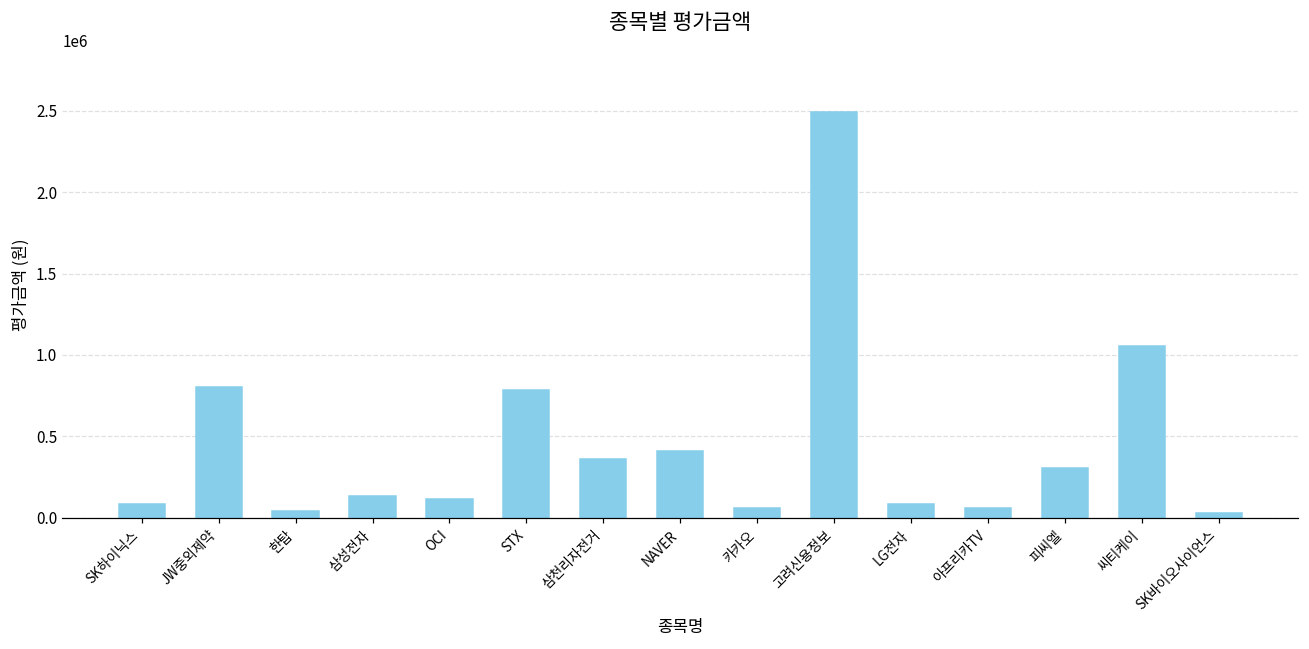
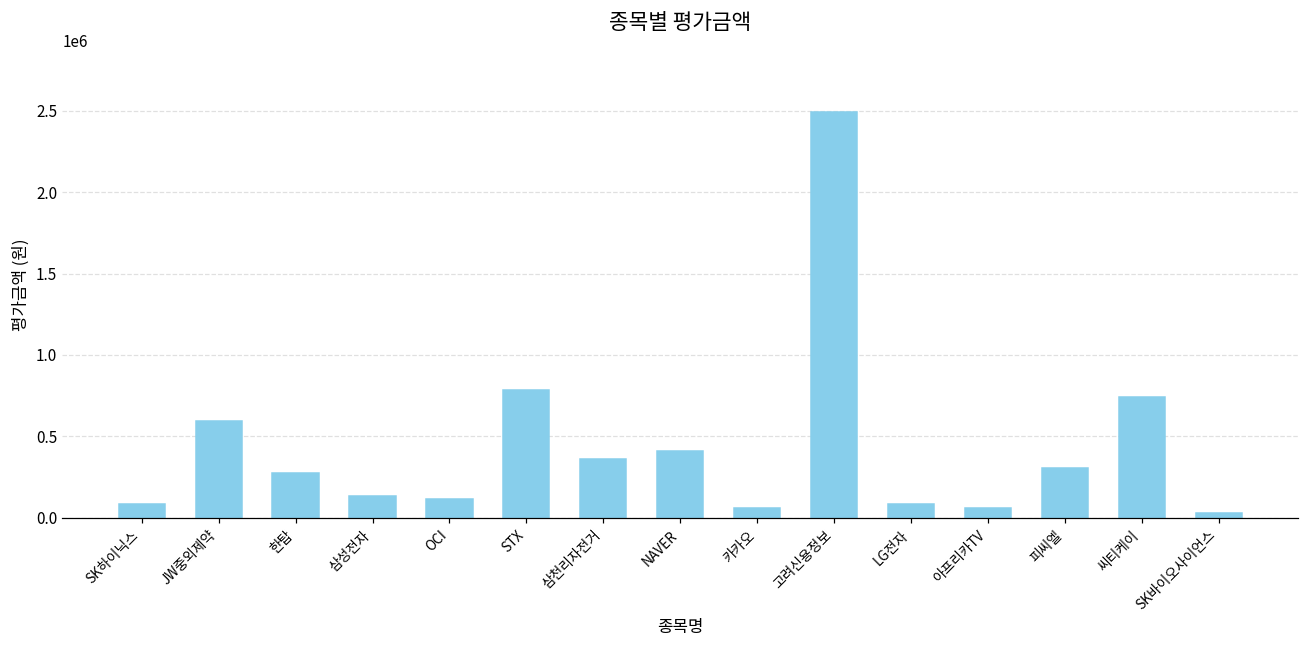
  {
    "SK하이닉스": 80000,
-   "JW중외제약": 810000,
-   "한탑": 40000,
+   "JW중외제약": 590000,
+   "한탑": 280000,
    "삼성전자": 140000,
    "OCI": 120000,
    "STX": 790000,
    "삼천리자전거": 360000,
    "NAVER": 410000,
    "카카오": 60000,
    "고려신용정보": 2490000,
    "LG전자": 80000,
    "아프리카TV": 60000,
    "피씨엘": 310000,
-   "씨티케이": 1060000,
+   "씨티케이": 740000,
    "SK바이오사이언스": 30000
  }
